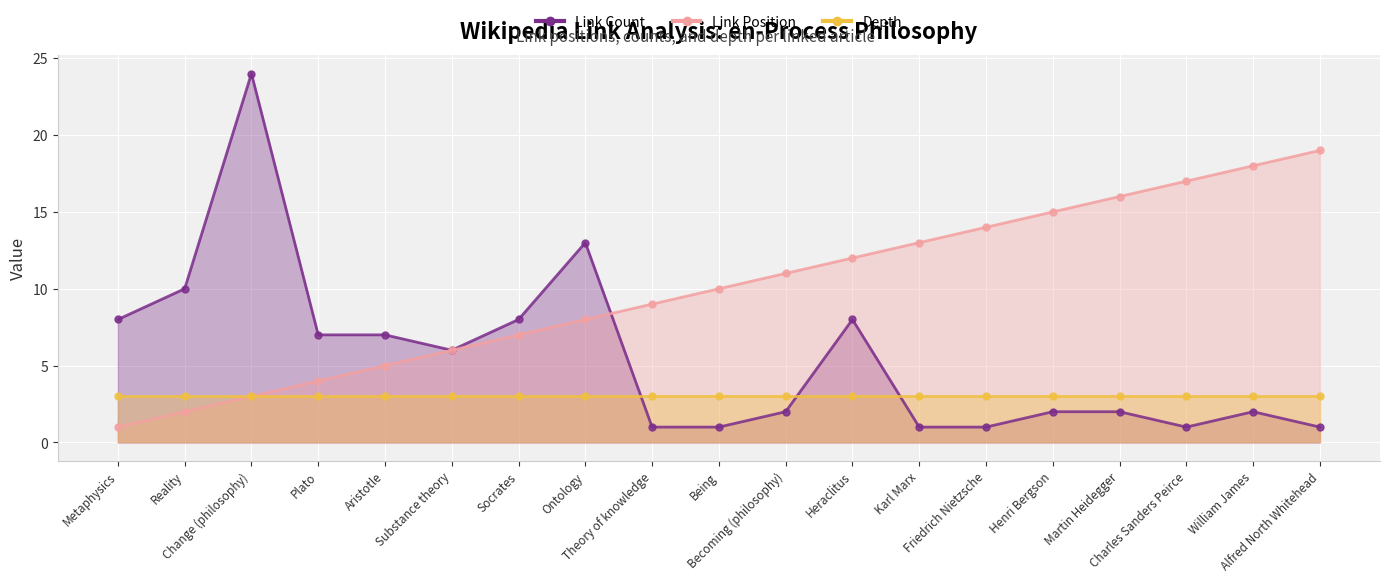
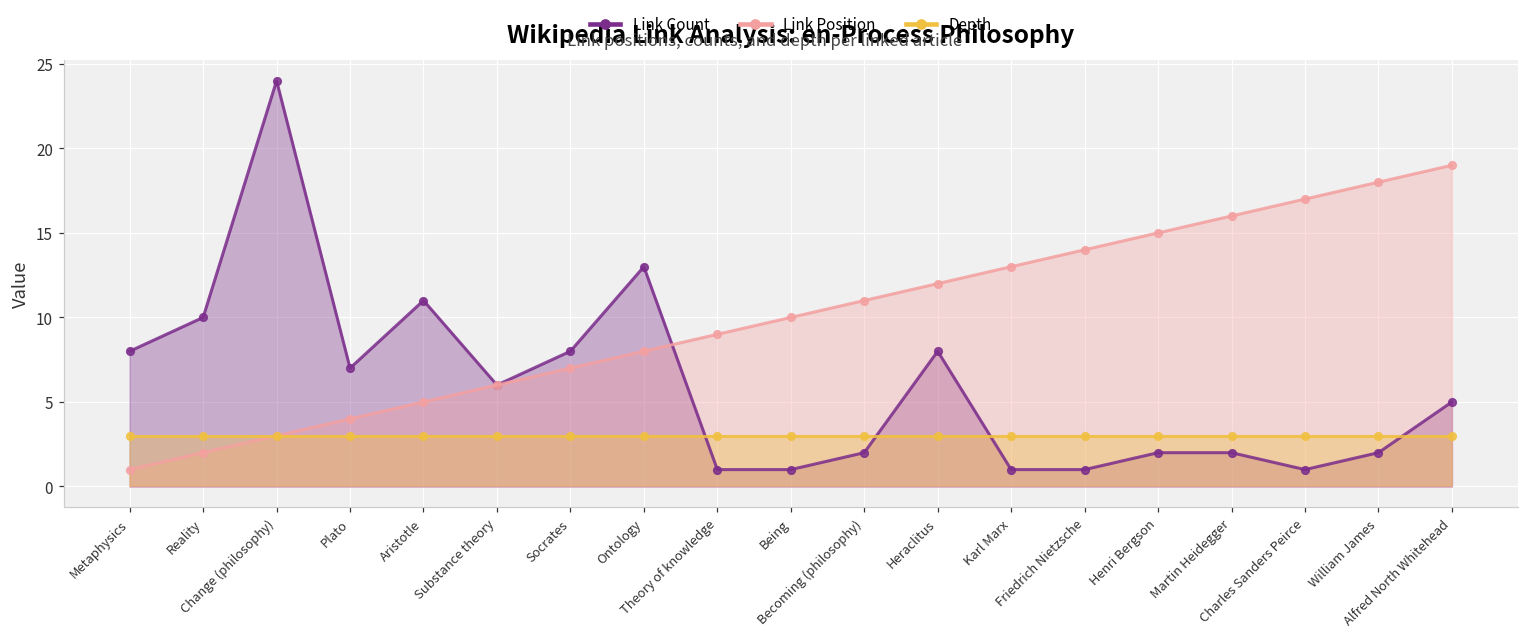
  {
    "Link Count": {
      "Metaphysics": 8,
      "Reality": 10,
      "Change (philosophy)": 24,
      "Plato": 7,
-     "Aristotle": 7,
+     "Aristotle": 11,
      "Socrates": 8,
      "Ontology": 13,
      "Theory of knowledge": 1,
      "Being": 1,
      "Becoming (philosophy)": 2,
      "Heraclitus": 8,
      "Karl Marx": 1,
      "Friedrich Nietzsche": 1,
      "Henri Bergson": 2,
      "Martin Heidegger": 2,
      "Charles Sanders Peirce": 1,
      "William James": 2,
-     "Alfred North Whitehead": 1
+     "Alfred North Whitehead": 5
    }
  }
